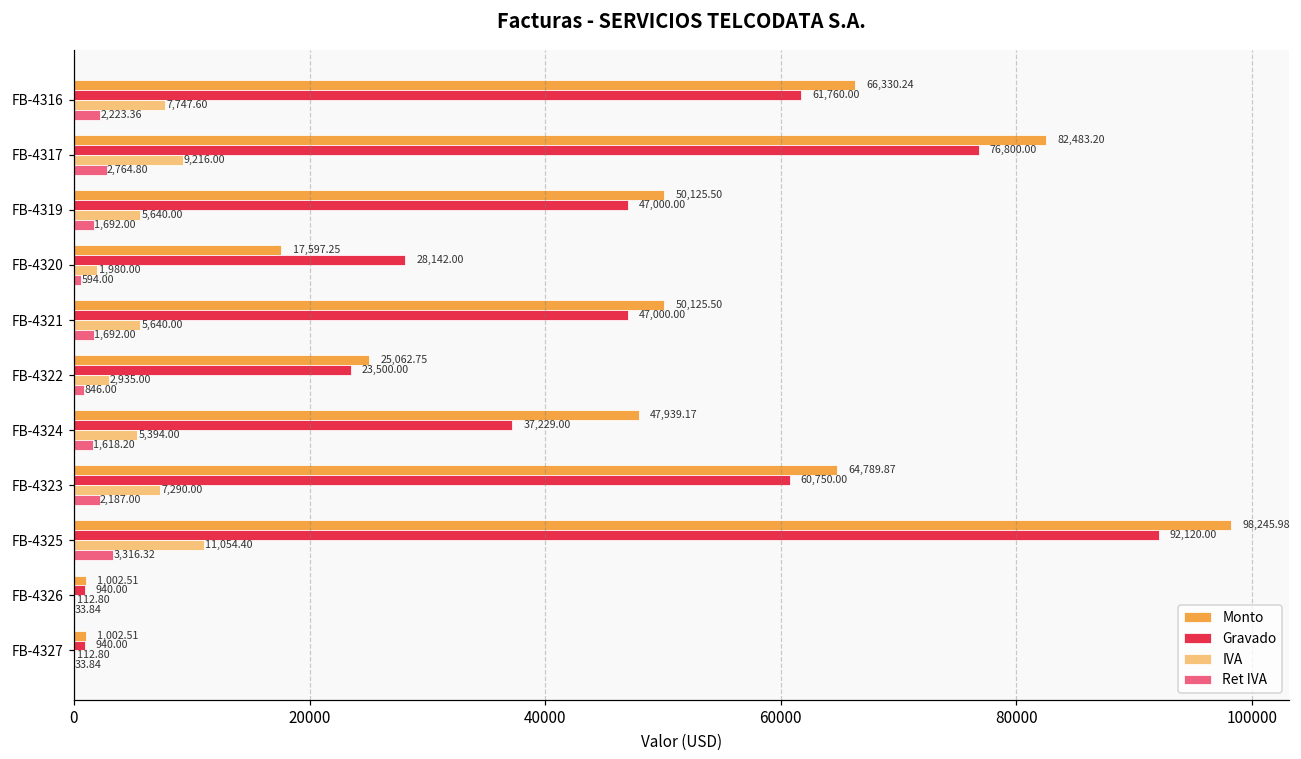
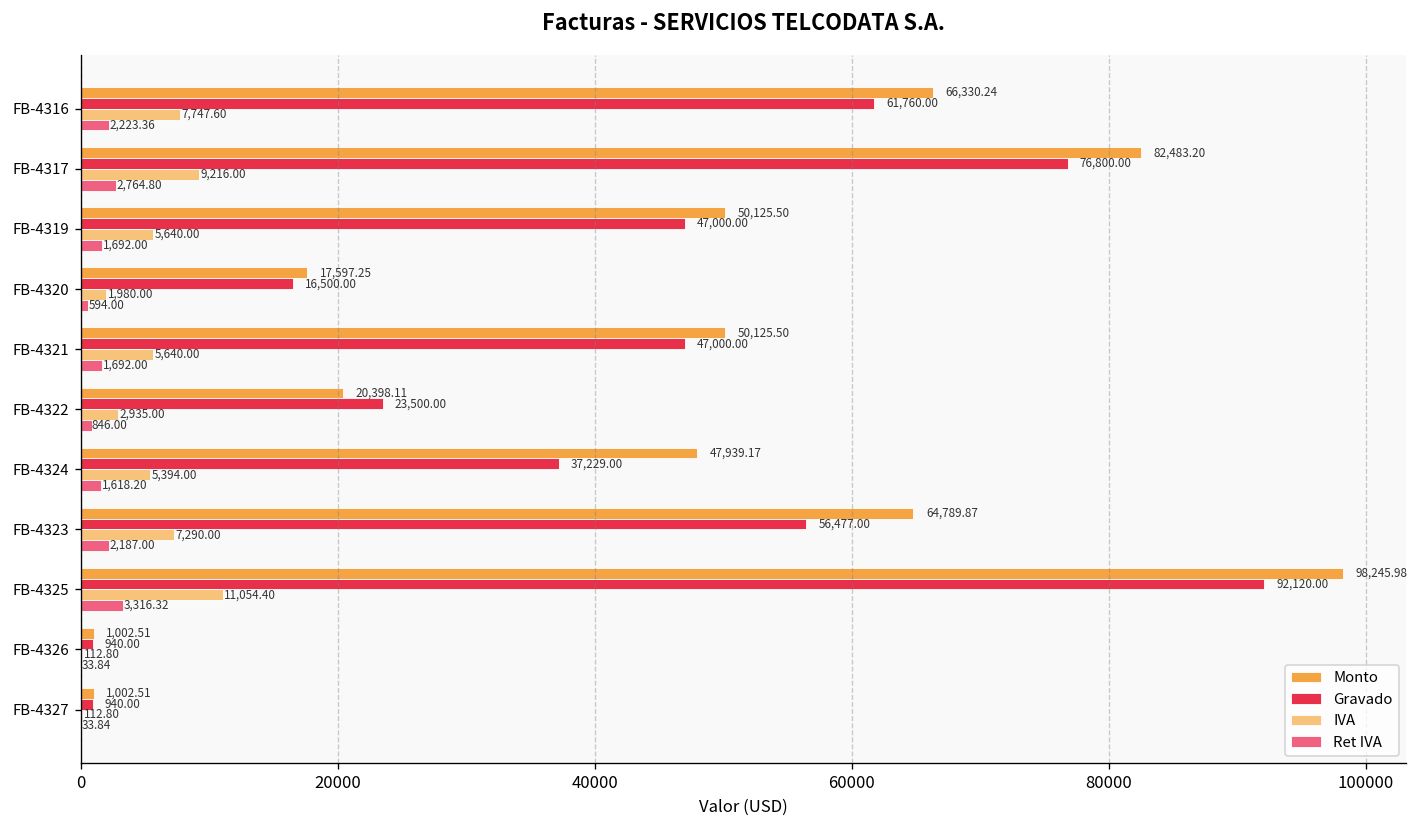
  {
    "Monto": {
      "FB-4316": "66,330.24",
      "FB-4317": "82,483.20",
      "FB-4319": "50,125.50",
      "FB-4320": "17,597.25",
      "FB-4321": "50,125.50",
-     "FB-4322": "25,062.75",
+     "FB-4322": "20,398.11",
      "FB-4324": "47,939.17",
      "FB-4323": "64,789.87",
      "FB-4325": "98,245.98",
      "FB-4326": "1,002.51",
      "FB-4327": "1,002.51"
    },
    "Gravado": {
      "FB-4316": "61,760.00",
      "FB-4317": "76,800.00",
      "FB-4319": "47,000.00",
-     "FB-4320": "28,142.00",
+     "FB-4320": "16,500.00",
      "FB-4321": "47,000.00",
      "FB-4322": "23,500.00",
      "FB-4324": "37,229.00",
-     "FB-4323": "60,750.00",
+     "FB-4323": "56,477.00",
      "FB-4325": "92,120.00",
      "FB-4326": "940.00",
      "FB-4327": "940.00"
    },
    "IVA": {
      "FB-4316": "7,747.60",
      "FB-4317": "9,216.00",
      "FB-4319": "5,640.00",
      "FB-4320": "1,980.00",
      "FB-4321": "5,640.00",
      "FB-4322": "2,935.00",
      "FB-4324": "5,394.00",
      "FB-4323": "7,290.00",
      "FB-4325": "11,054.40",
      "FB-4326": "112.80",
      "FB-4327": "112.80"
    },
    "Ret IVA": {
      "FB-4316": "2,223.36",
      "FB-4317": "2,764.80",
      "FB-4319": "1,692.00",
      "FB-4320": "594.00",
      "FB-4321": "1,692.00",
      "FB-4322": "846.00",
      "FB-4324": "1,618.20",
      "FB-4323": "2,187.00",
      "FB-4325": "3,316.32",
      "FB-4326": "33.84",
      "FB-4327": "33.84"
    }
  }
